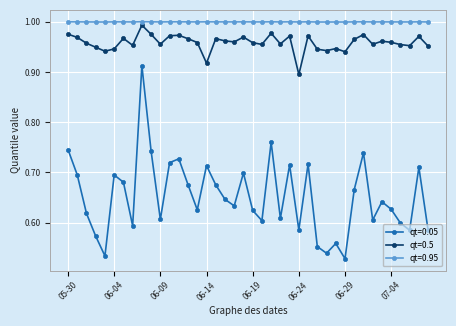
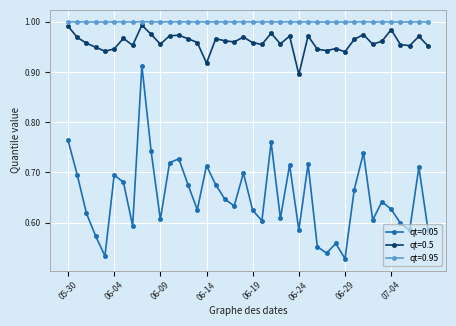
  {
    "qt=0.05": {
-     "05-30": 0.75,
+     "05-30": 0.76,
      "06-04": 0.69,
      "06-09": 0.61,
      "06-14": 0.71,
      "06-19": 0.62,
      "06-24": 0.59,
      "06-29": 0.53,
      "07-04": 0.63
    },
    "qt=0.5": {
-     "05-30": 0.98,
+     "05-30": 0.99,
      "06-04": 0.95,
      "06-09": 0.96,
      "06-14": 0.92,
      "06-19": 0.96,
      "06-24": 0.89,
      "06-29": 0.94,
-     "07-04": 0.96
+     "07-04": 0.98
    },
    "qt=0.95": {
      "05-30": 1.00,
      "06-04": 1.00,
      "06-09": 1.00,
      "06-14": 1.00,
      "06-19": 1.00,
      "06-24": 1.00,
      "06-29": 1.00,
      "07-04": 1.00
    }
  }
